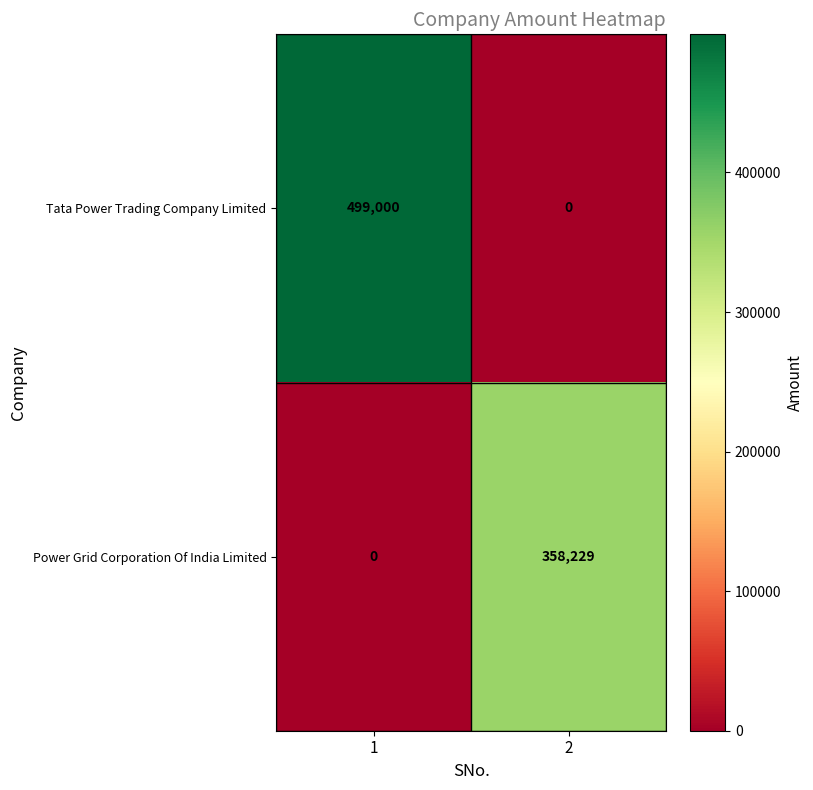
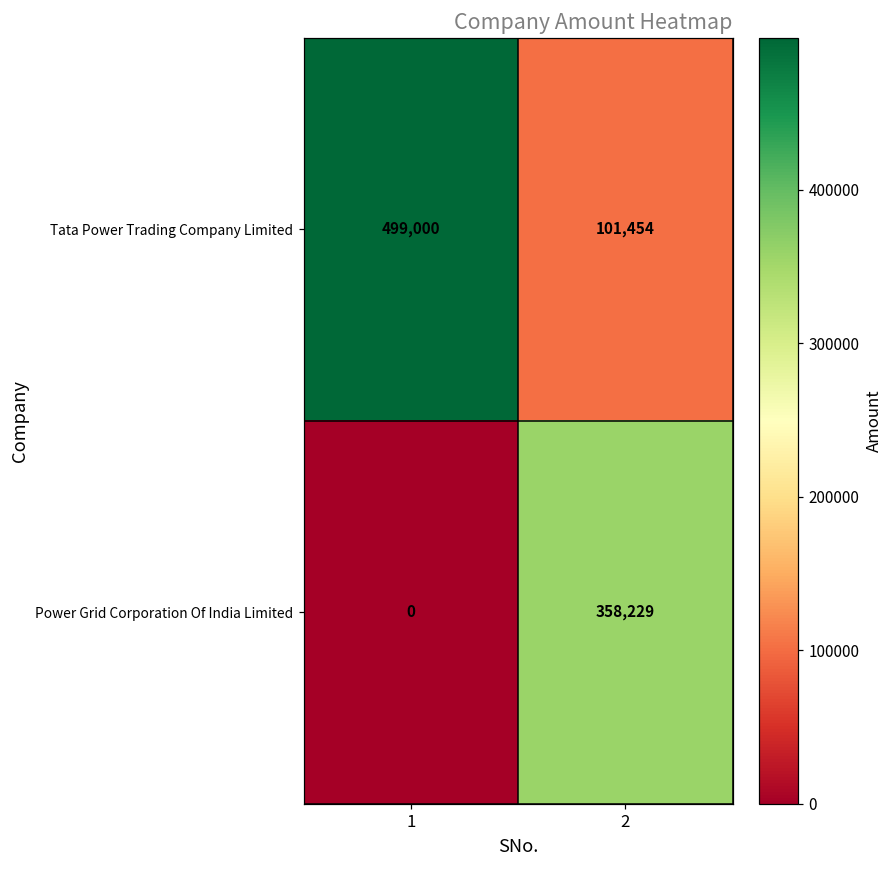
  {
    "Tata Power Trading Company Limited": {
      "1": "499,000",
-     "2": "0"
+     "2": "101,454"
    },
    "Power Grid Corporation Of India Limited": {
      "1": "0",
      "2": "358,229"
    }
  }
